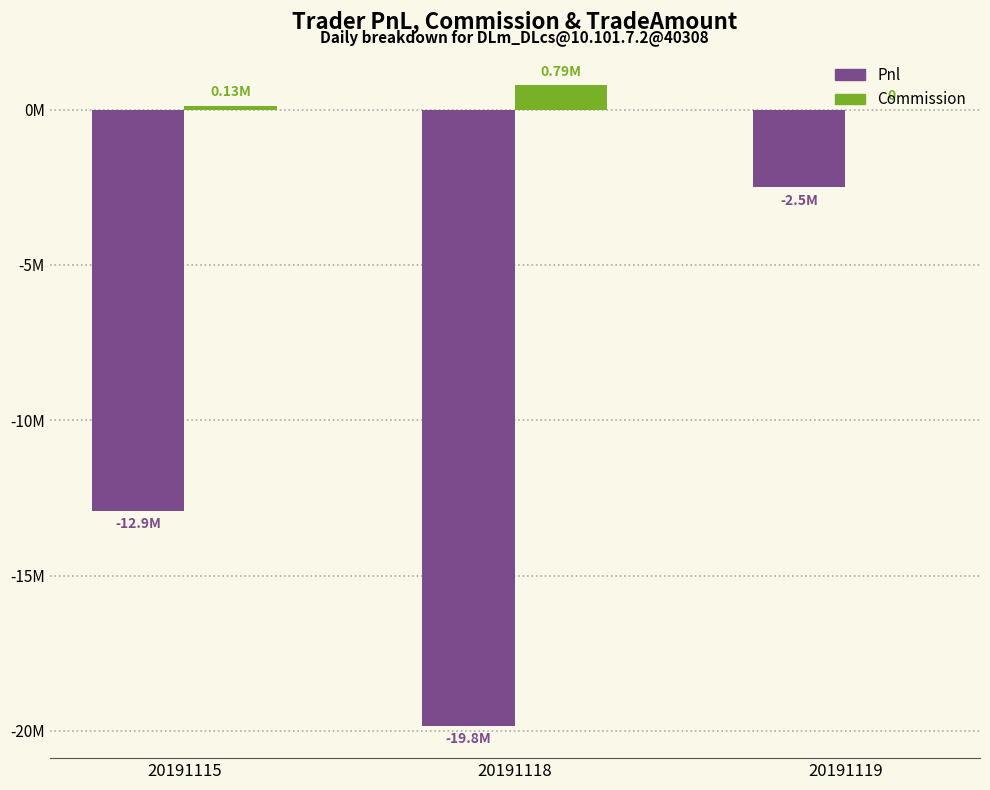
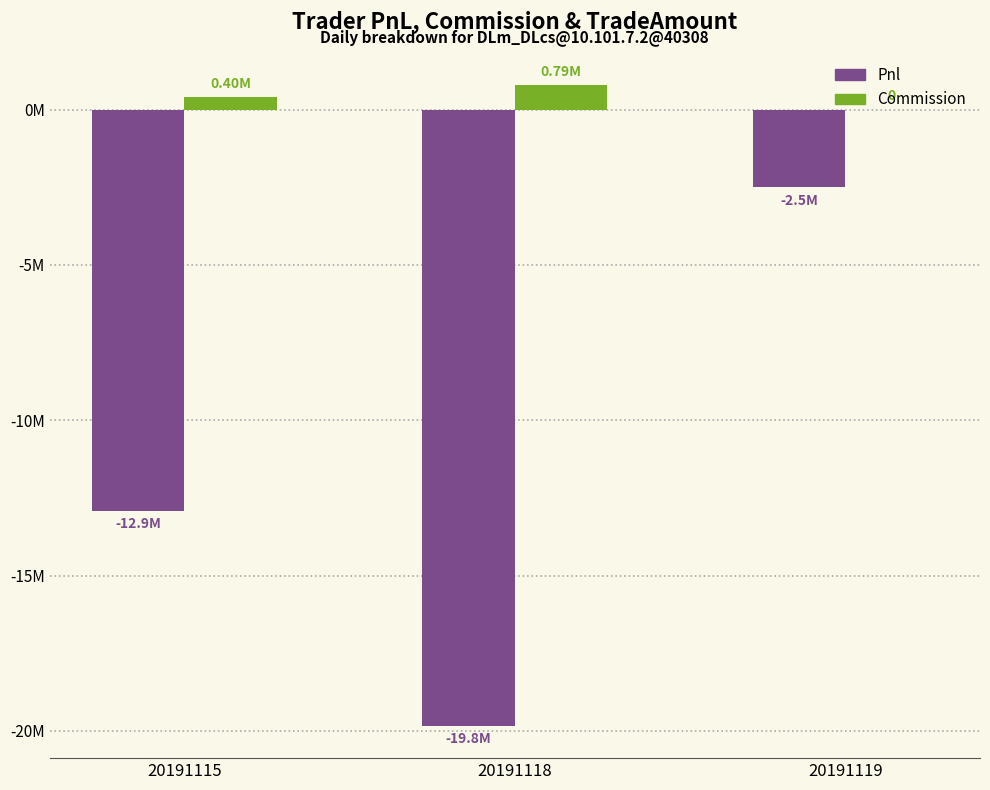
  {
    "Pnl": {
      "20191115": "-12.9M",
      "20191118": "-19.8M",
      "20191119": "-2.5M"
    },
    "Commission": {
-     "20191115": "0.13M",
+     "20191115": "0.40M",
      "20191118": "0.79M",
      "20191119": "0"
    }
  }
